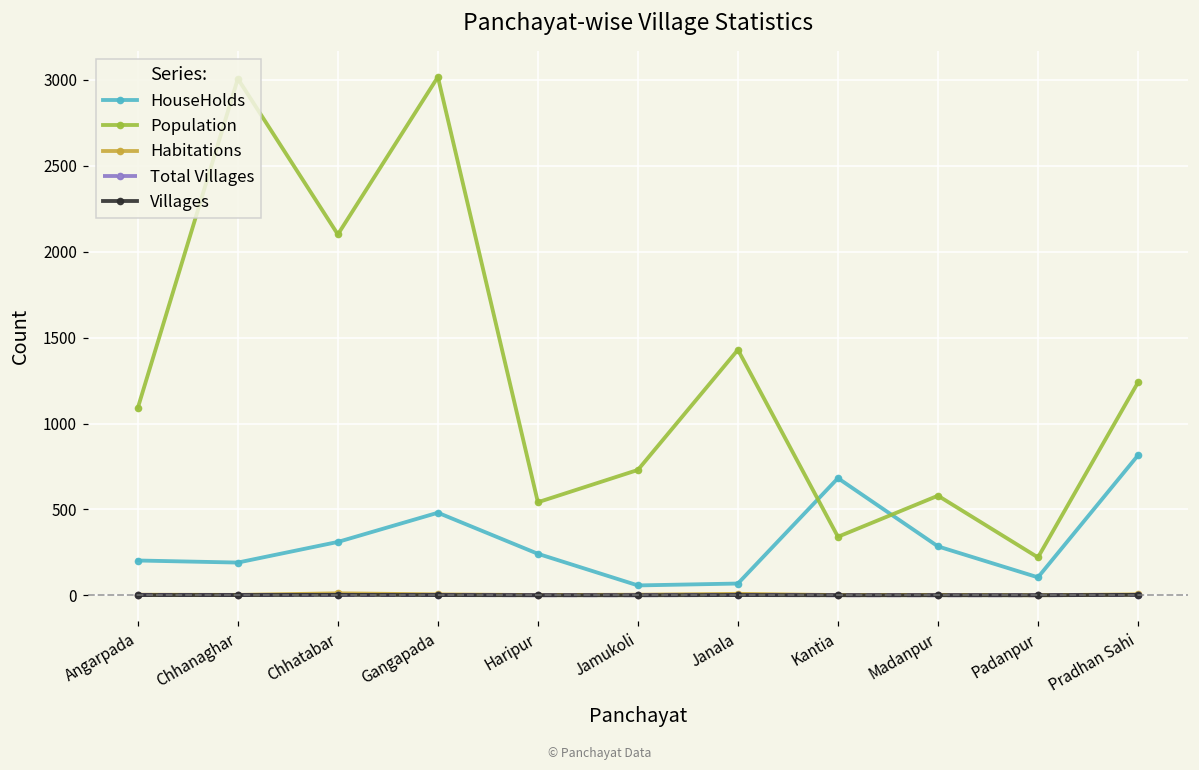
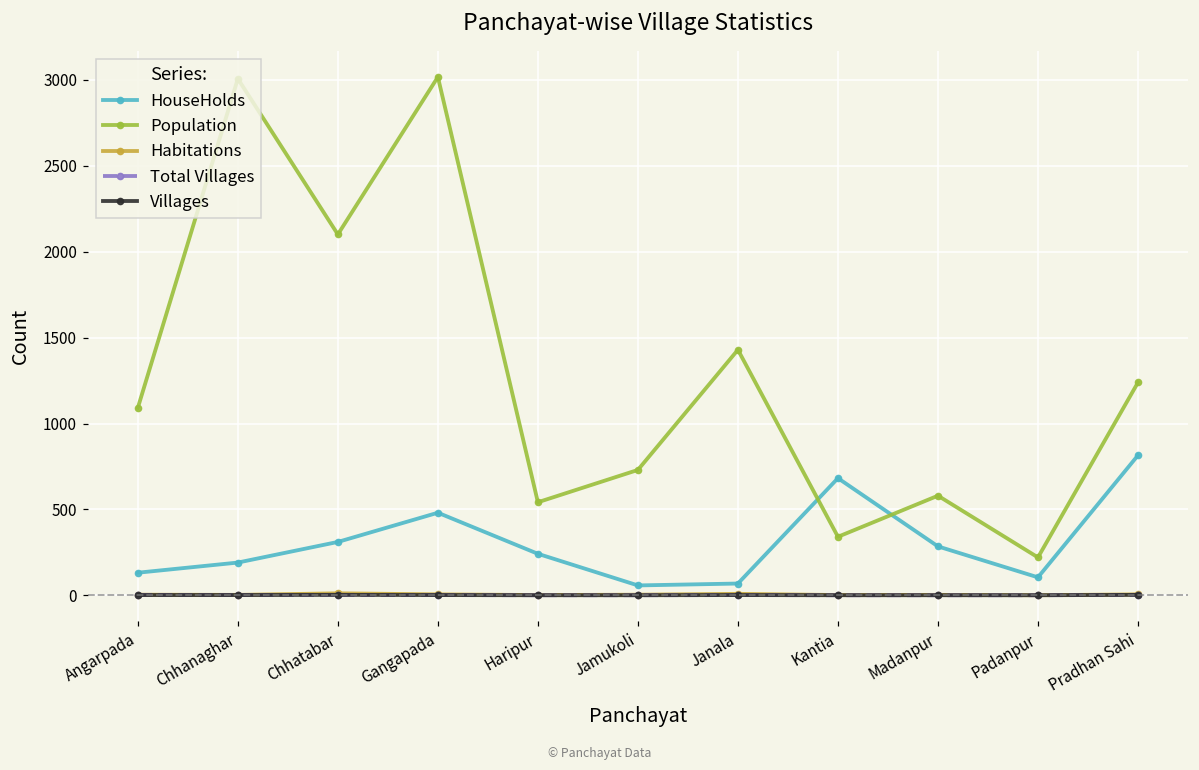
  {
    "HouseHolds": {
-     "Angarpada": 200,
+     "Angarpada": 130,
      "Chhanaghar": 190,
      "Chhatabar": 310,
      "Gangapada": 480,
      "Haripur": 240,
      "Jamukoli": 60,
      "Janala": 70,
      "Kantia": 680,
      "Madanpur": 290,
      "Padanpur": 110,
      "Pradhan Sahi": 820
    }
  }
